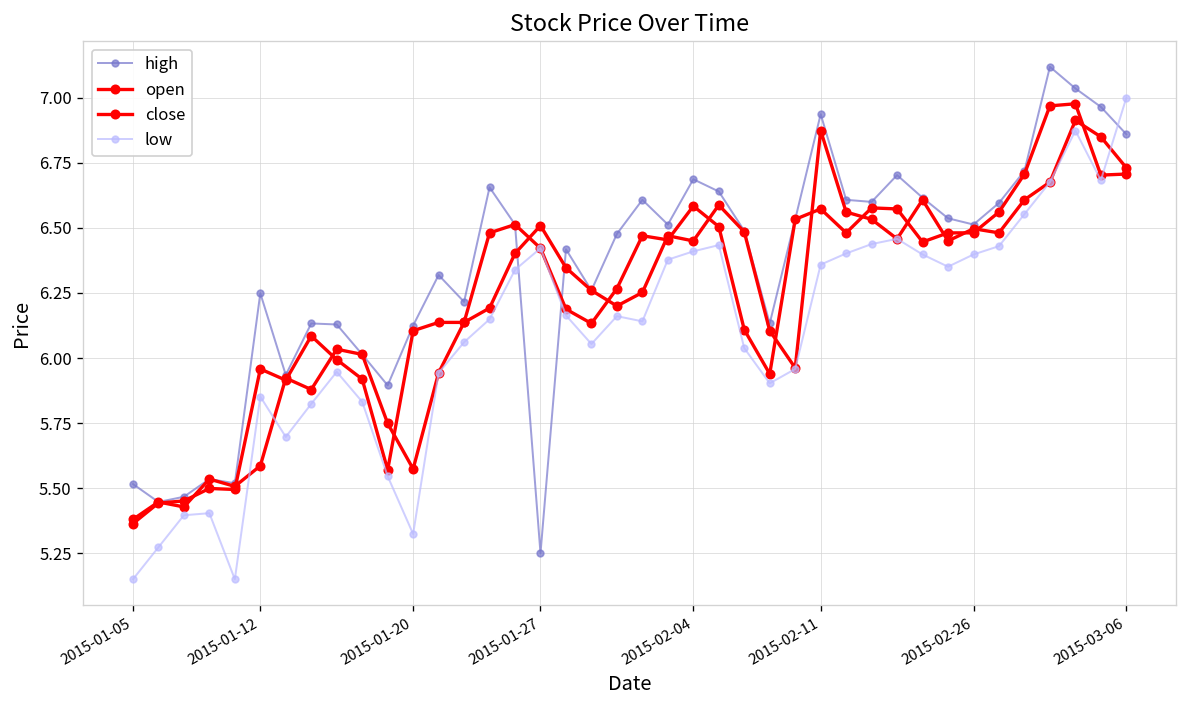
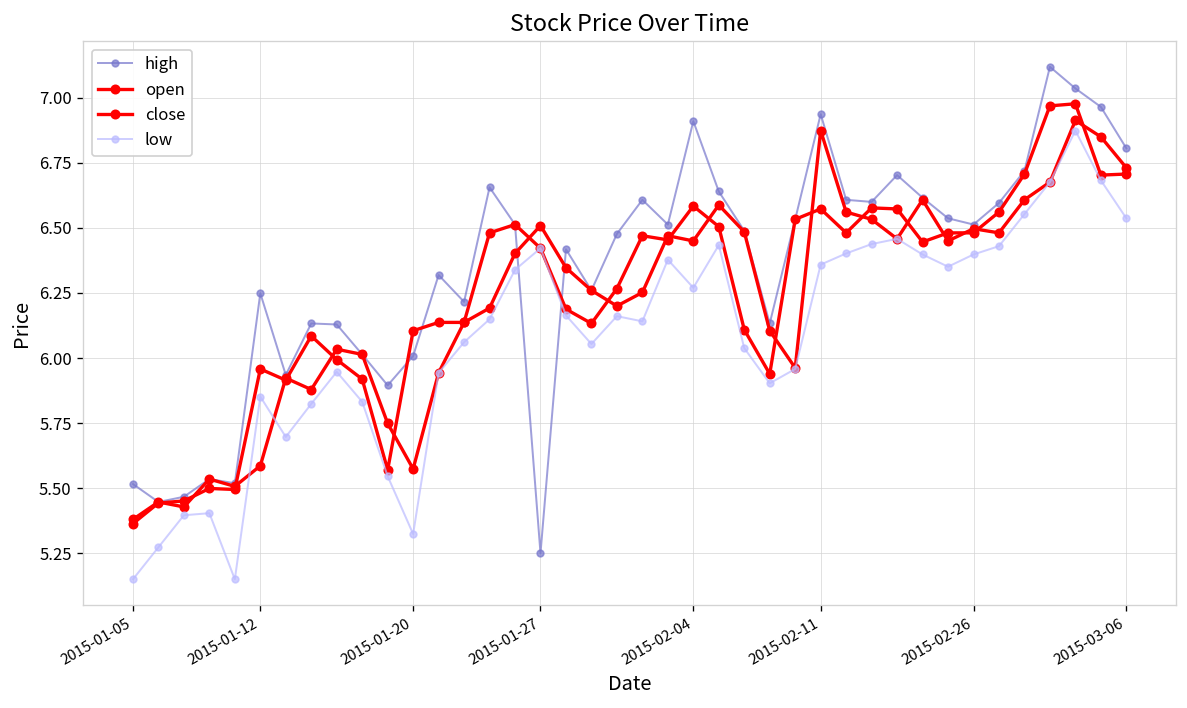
  {
    "high": {
      "2015-01-05": 5.52,
      "2015-01-12": 6.25,
-     "2015-01-20": 6.13,
+     "2015-01-20": 6.01,
      "2015-01-27": 5.25,
-     "2015-02-04": 6.69,
+     "2015-02-04": 6.91,
      "2015-02-11": 6.94,
      "2015-02-26": 6.51,
-     "2015-03-06": 6.86
+     "2015-03-06": 6.81
    },
    "low": {
      "2015-01-05": 5.15,
      "2015-01-12": 5.85,
      "2015-01-20": 5.32,
-     "2015-02-04": 6.41,
+     "2015-02-04": 6.27,
      "2015-02-11": 6.36,
      "2015-02-26": 6.40,
-     "2015-03-06": 7.00
+     "2015-03-06": 6.54
    }
  }
